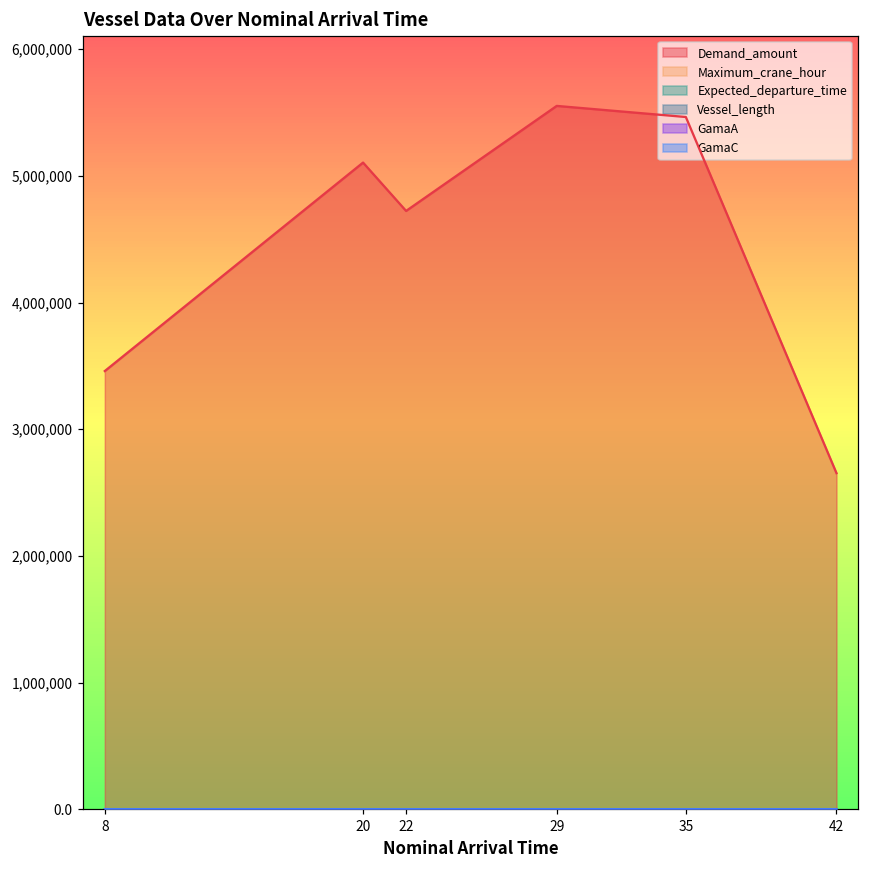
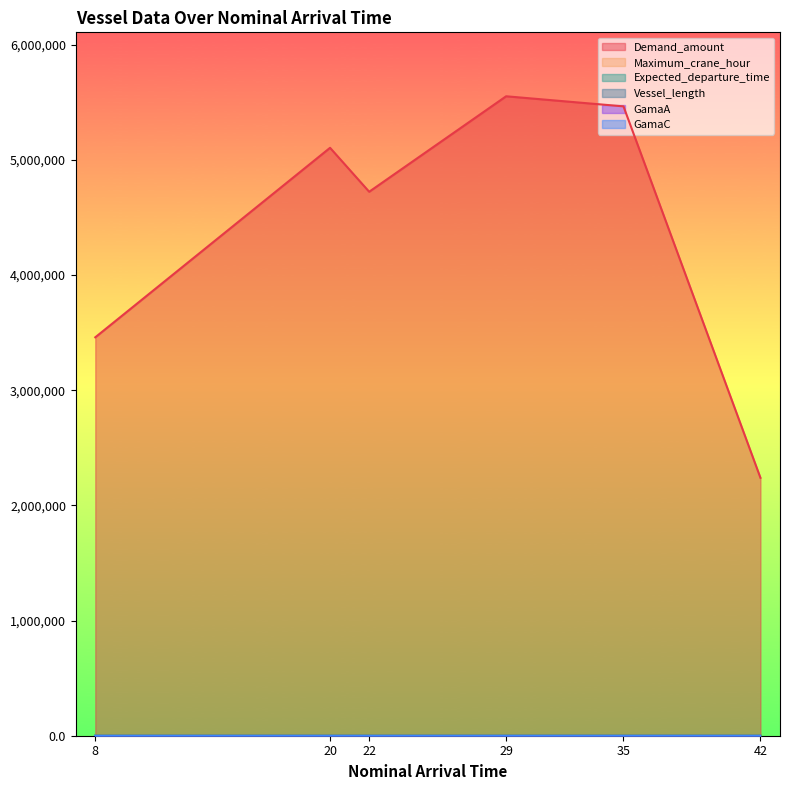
  {
    "Demand_amount": {
      "8": "3,460,000",
      "20": "5,110,000",
      "22": "4,720,000",
      "29": "5,550,000",
-     "42": "2,650,000"
+     "42": "2,240,000"
    },
    "GamaC": {
      "8": "0",
      "20": "0",
      "22": "0",
      "29": "0",
      "35": "0",
      "42": "0"
    }
  }
